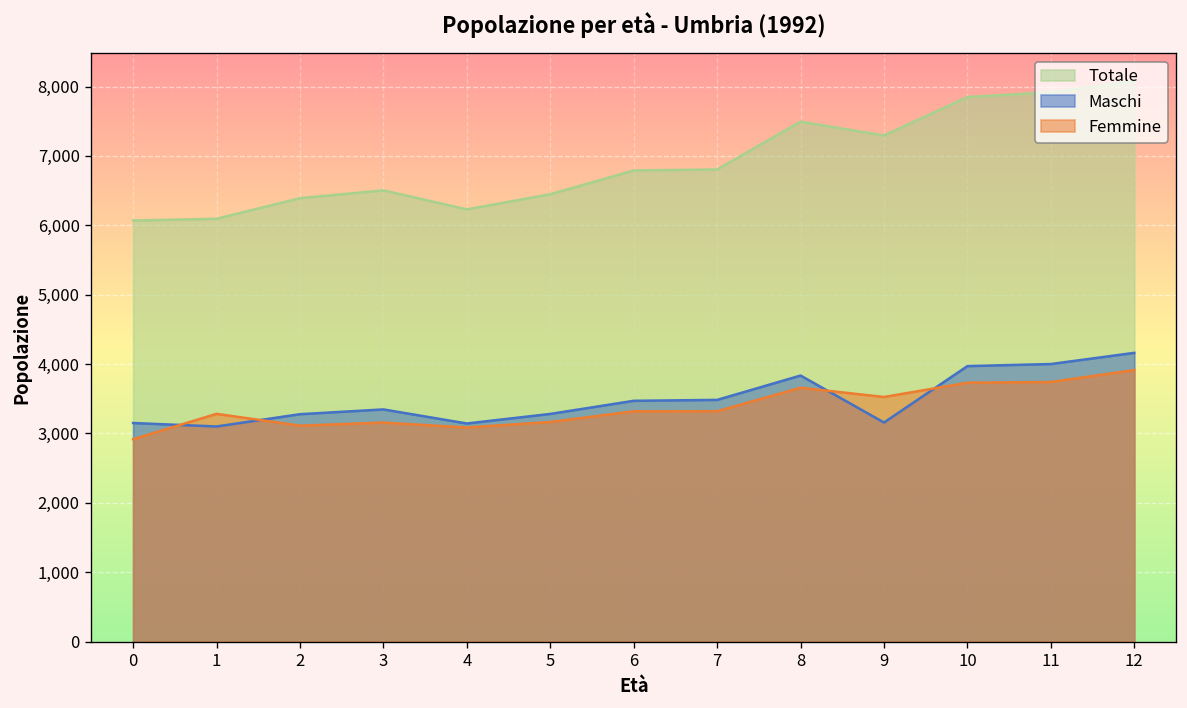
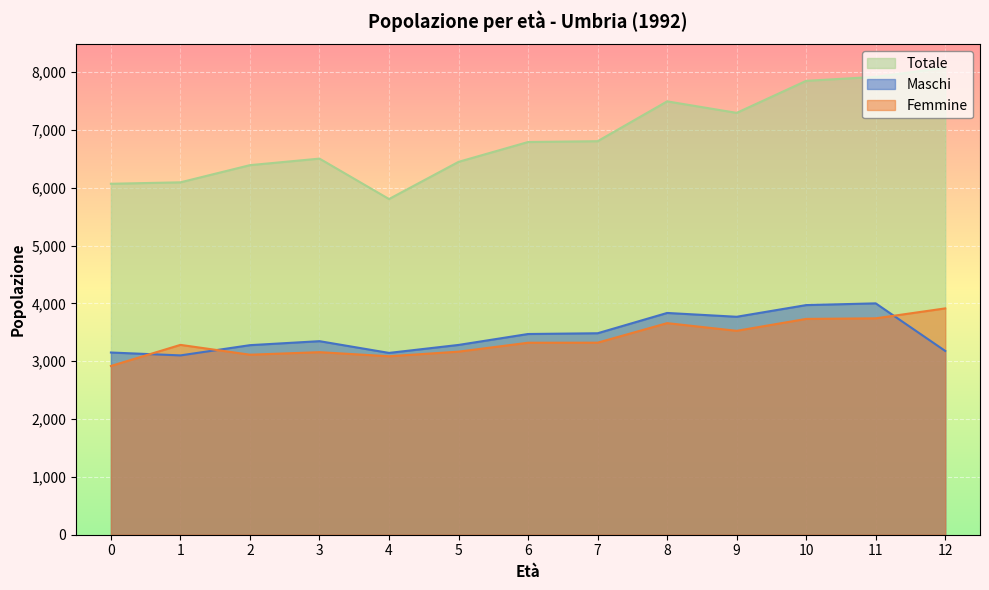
  {
    "Totale": {
      "0": "6,100",
      "1": "6,100",
      "2": "6,400",
      "3": "6,500",
-     "4": "6,200",
+     "4": "5,800",
      "5": "6,400",
      "6": "6,800",
      "7": "6,800",
      "8": "7,500",
      "9": "7,300",
      "10": "7,800"
    },
    "Maschi": {
      "0": "3,200",
      "1": "3,100",
      "2": "3,300",
      "3": "3,300",
      "4": "3,100",
      "5": "3,300",
      "6": "3,500",
      "7": "3,500",
      "8": "3,800",
-     "9": "3,200",
+     "9": "3,800",
      "10": "4,000",
      "11": "4,000",
-     "12": "4,200"
+     "12": "3,200"
    },
    "Femmine": {
      "0": "2,900",
      "1": "3,300",
      "2": "3,100",
      "3": "3,200",
      "4": "3,100",
      "5": "3,200",
      "6": "3,300",
      "7": "3,300",
      "8": "3,700",
      "9": "3,500",
      "10": "3,700",
      "11": "3,700",
      "12": "3,900"
    }
  }
